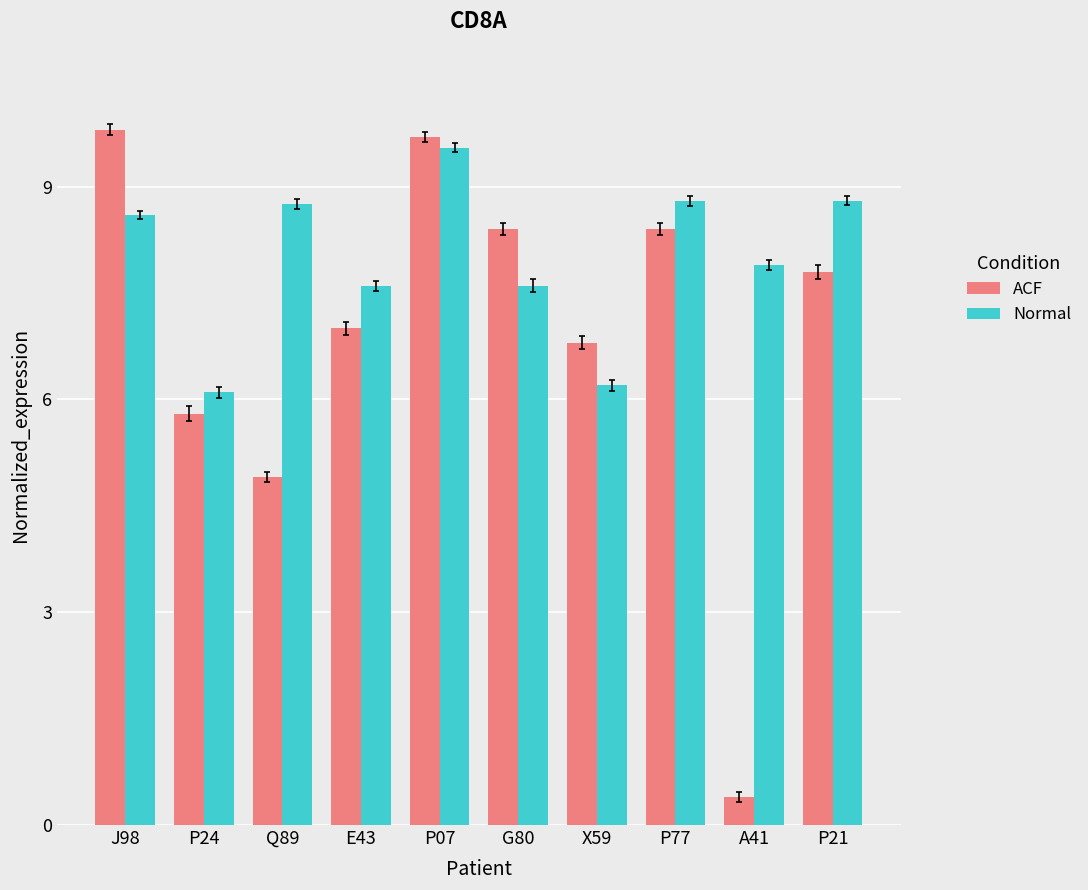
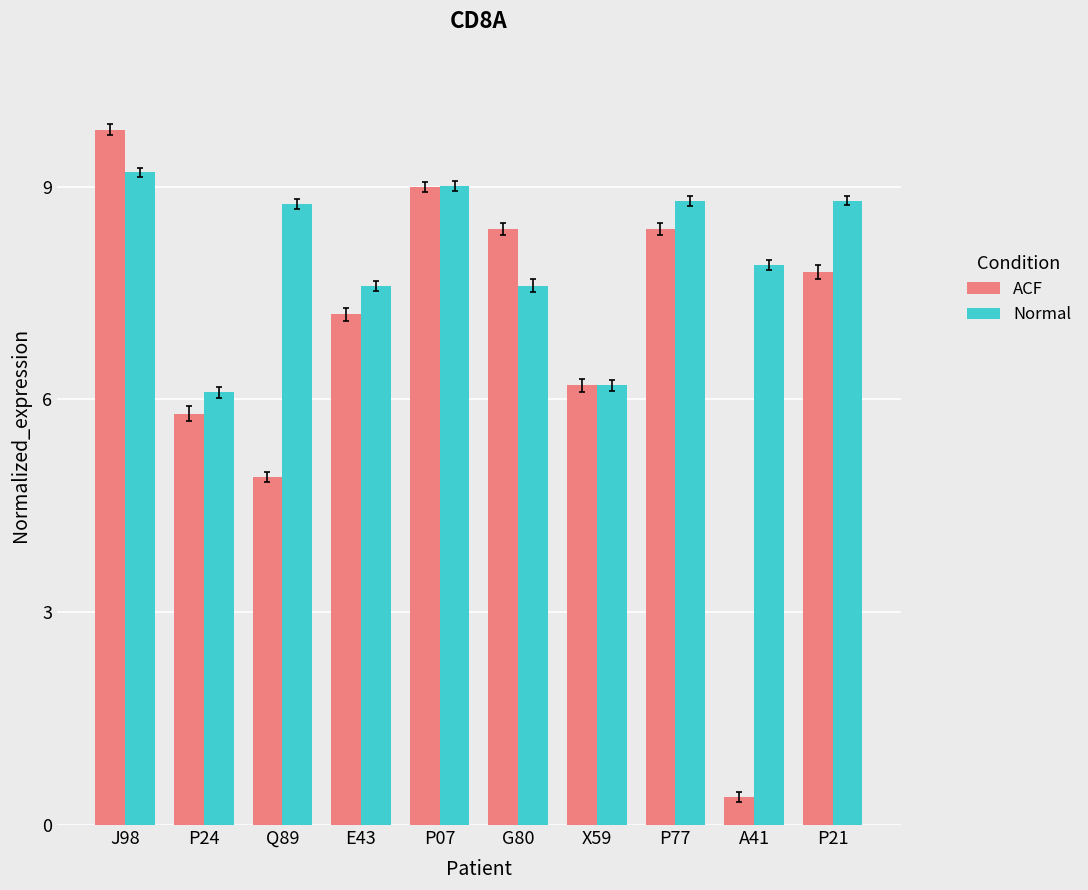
  {
    "ACF": {
      "J98": 9.8,
      "P24": 5.8,
      "Q89": 4.9,
-     "E43": 7.0,
-     "P07": 9.7,
+     "E43": 7.2,
+     "P07": 9.0,
      "G80": 8.4,
-     "X59": 6.8,
+     "X59": 6.2,
      "P77": 8.4,
      "A41": 0.4,
      "P21": 7.8
    },
    "Normal": {
-     "J98": 8.6,
+     "J98": 9.2,
      "P24": 6.1,
      "Q89": 8.8,
      "E43": 7.6,
-     "P07": 9.6,
+     "P07": 9.0,
      "G80": 7.6,
      "X59": 6.2,
      "P77": 8.8,
      "A41": 7.9,
      "P21": 8.8
    }
  }
